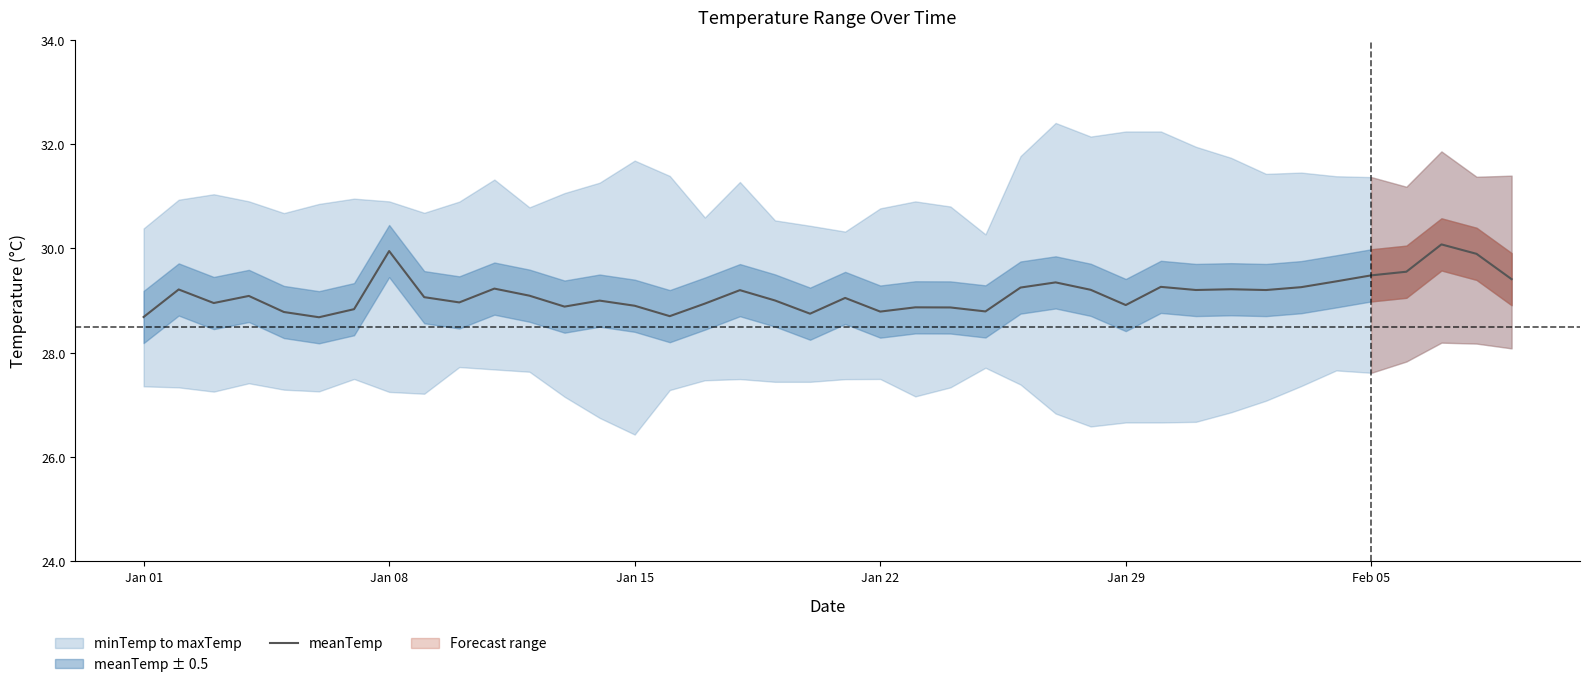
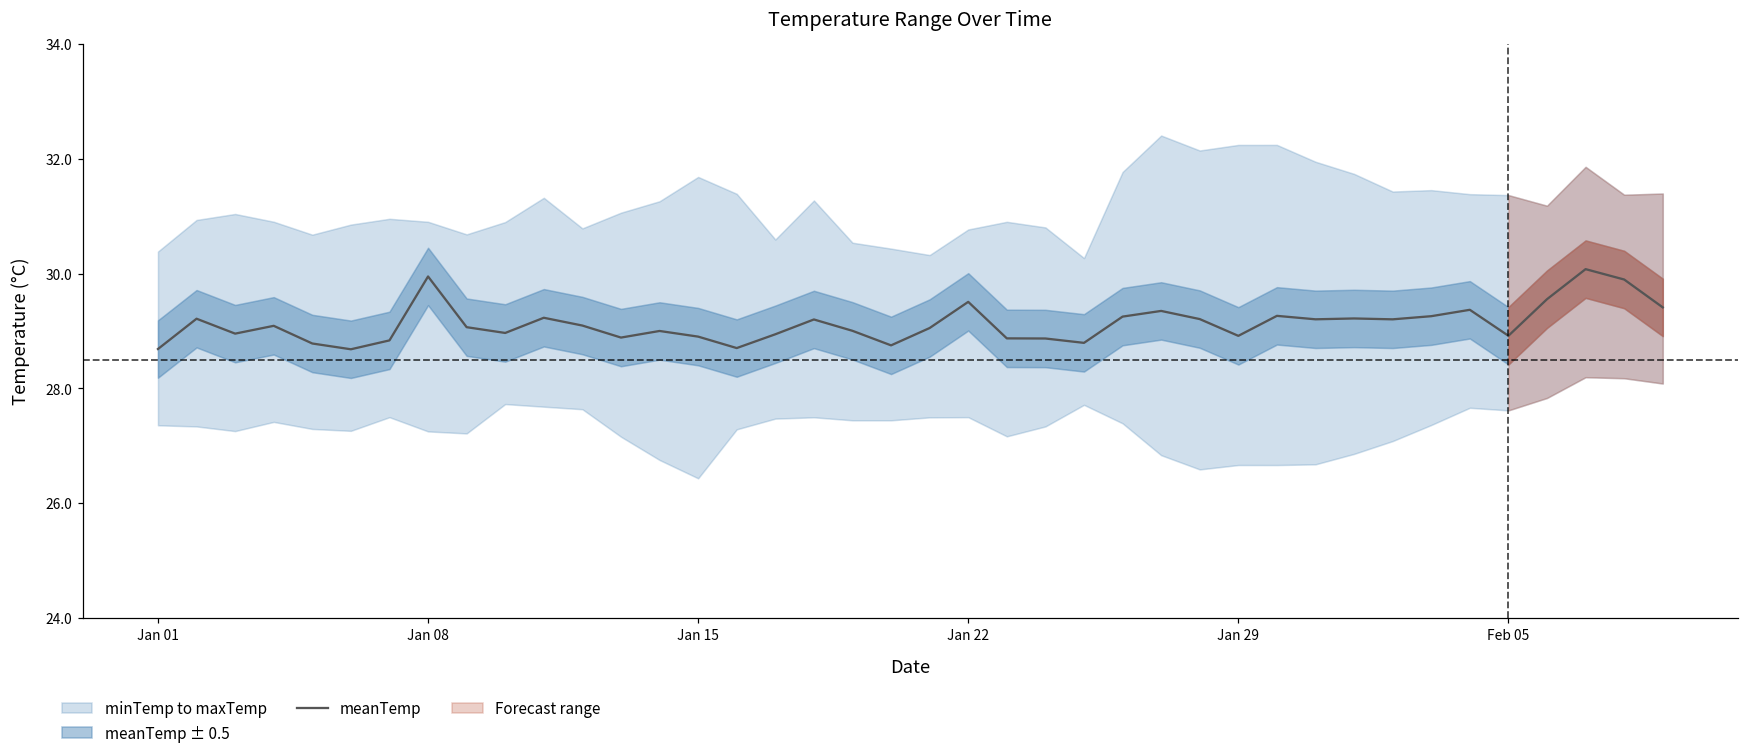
  {
    "meanTemp": {
      "Jan 01": 28.7,
      "Jan 08": 29.9,
      "Jan 15": 28.9,
-     "Jan 22": 28.8,
+     "Jan 22": 29.5,
      "Jan 29": 28.9,
-     "Feb 05": 29.5
+     "Feb 05": 28.9
    }
  }
